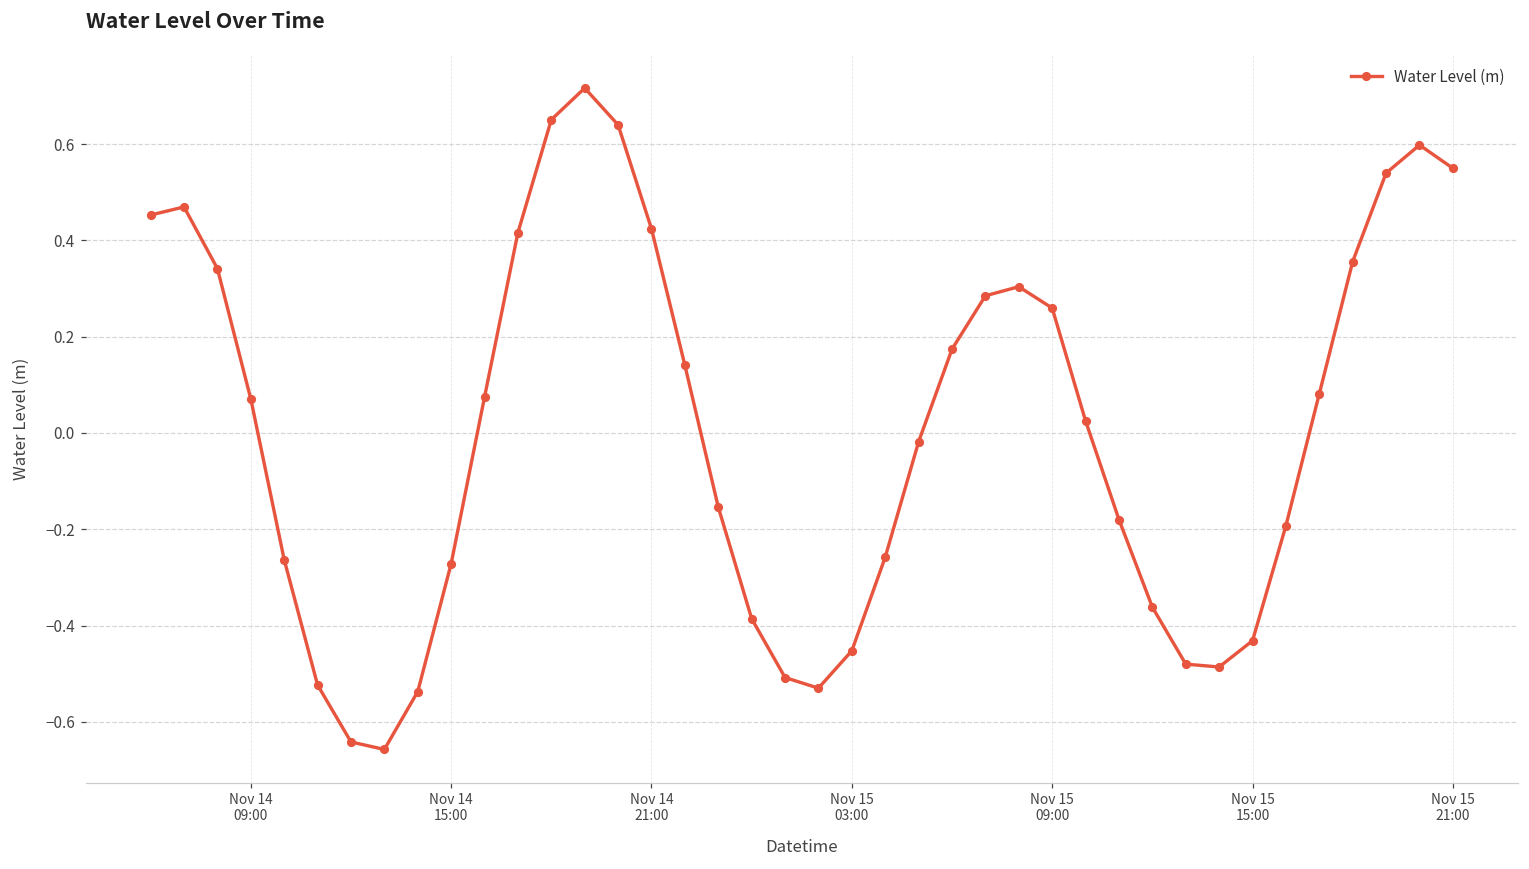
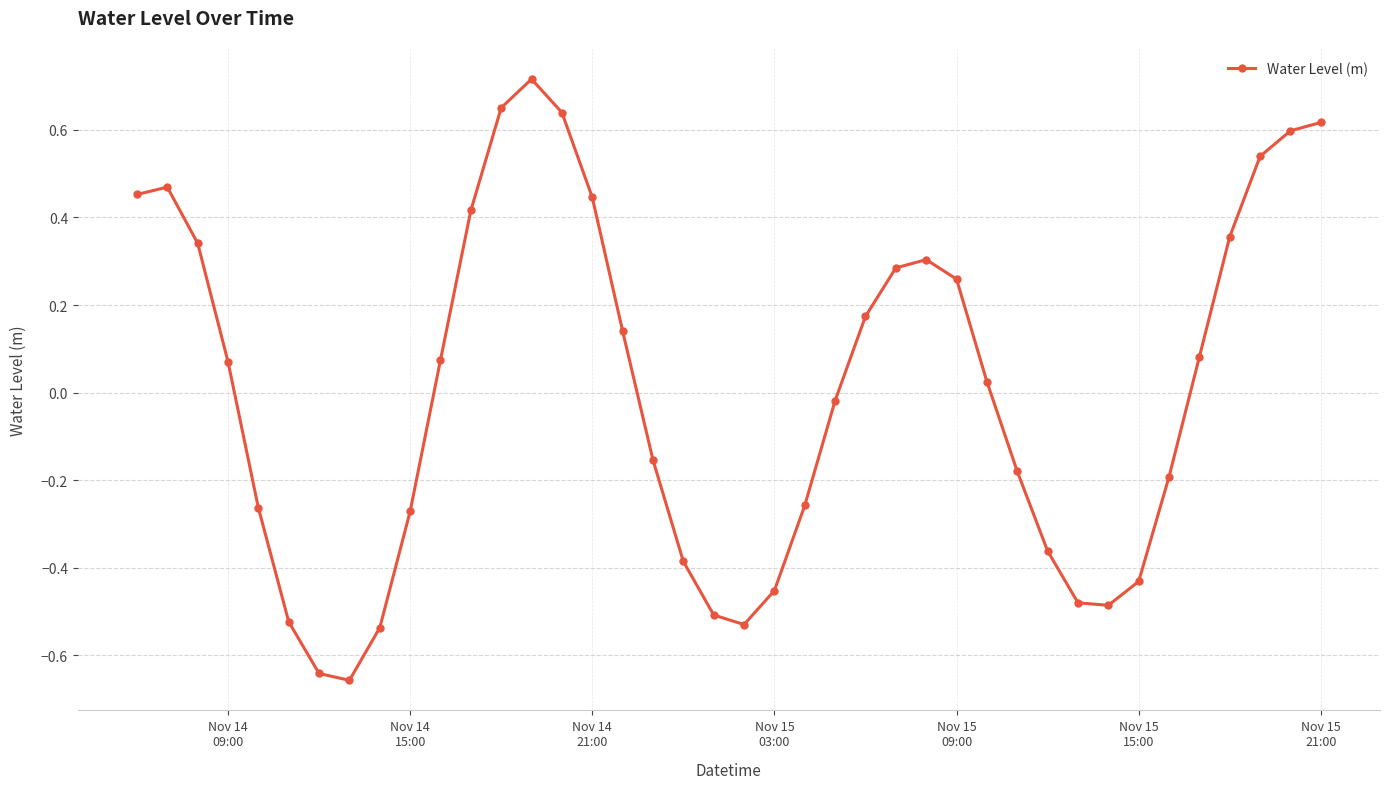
  {
    "Nov 14 09:00": 0.07,
    "Nov 14 15:00": -0.27,
-   "Nov 14 21:00": 0.42,
+   "Nov 14 21:00": 0.45,
    "Nov 15 03:00": -0.45,
    "Nov 15 09:00": 0.26,
    "Nov 15 15:00": -0.43,
-   "Nov 15 21:00": 0.55
+   "Nov 15 21:00": 0.62
  }
